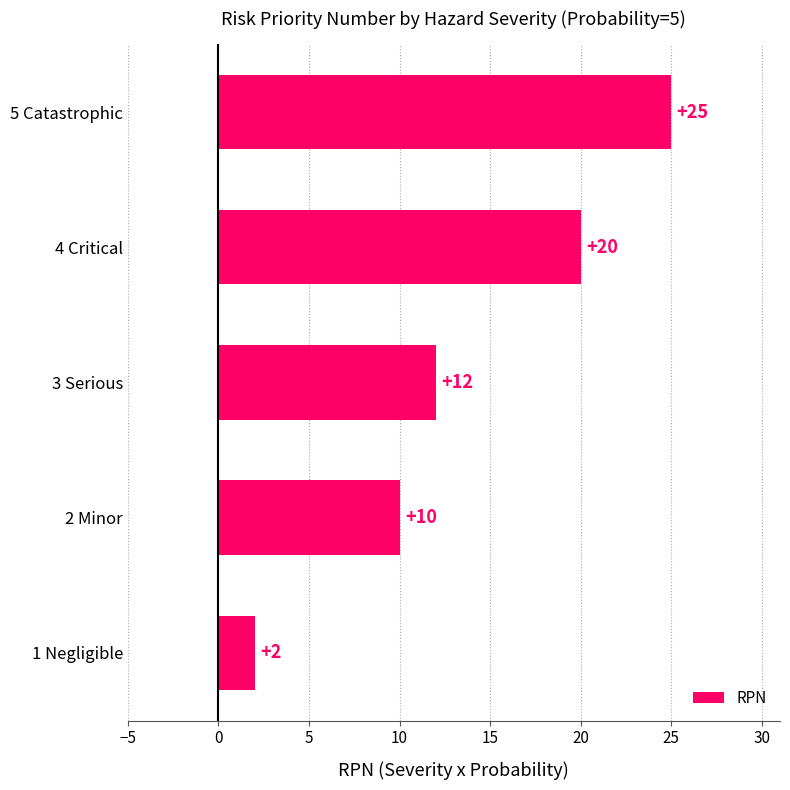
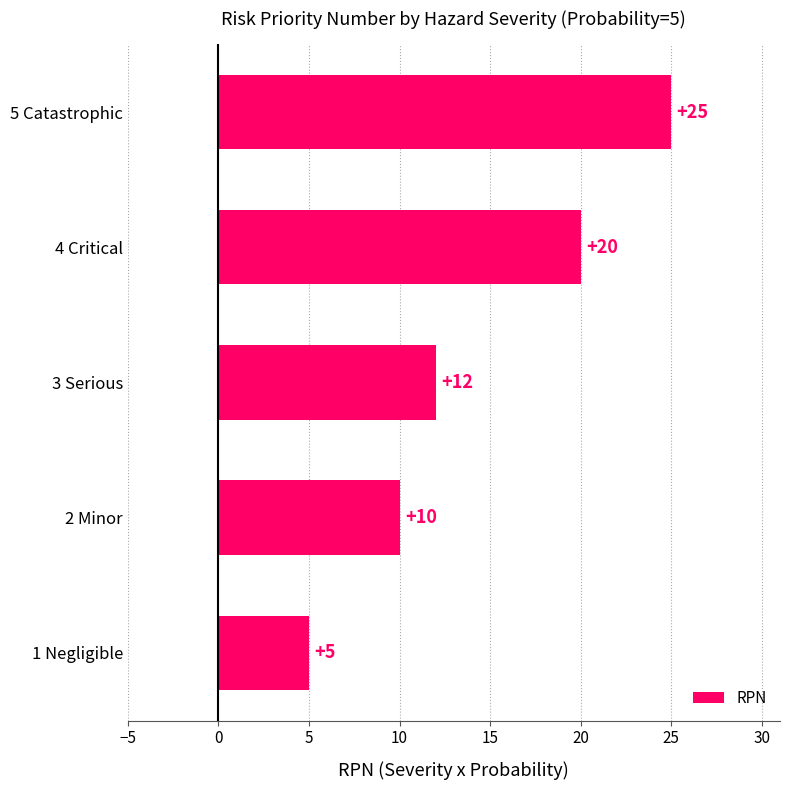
  {
    "5 Catastrophic": "+25",
    "4 Critical": "+20",
    "3 Serious": "+12",
    "2 Minor": "+10",
-   "1 Negligible": "+2"
+   "1 Negligible": "+5"
  }
